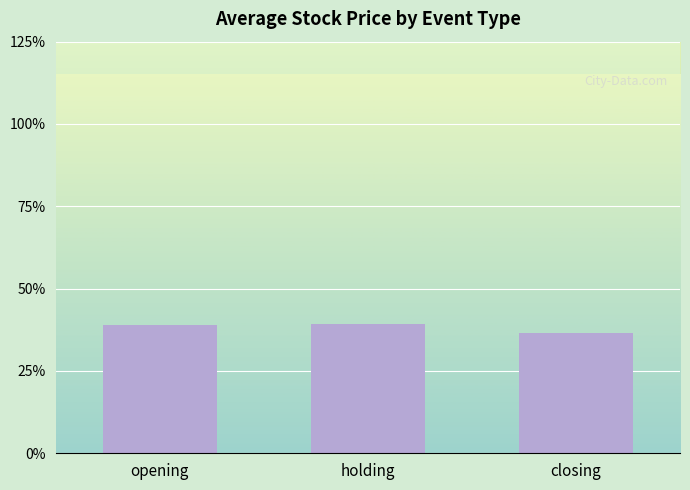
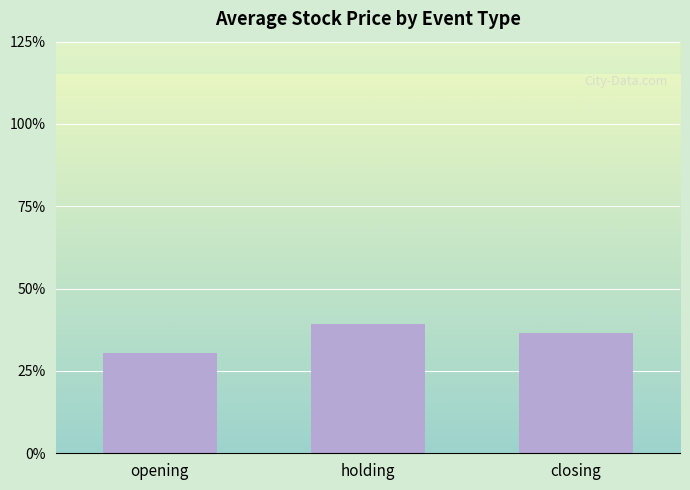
  {
-   "opening": "39%",
+   "opening": "30%",
    "holding": "39%",
    "closing": "36%"
  }
